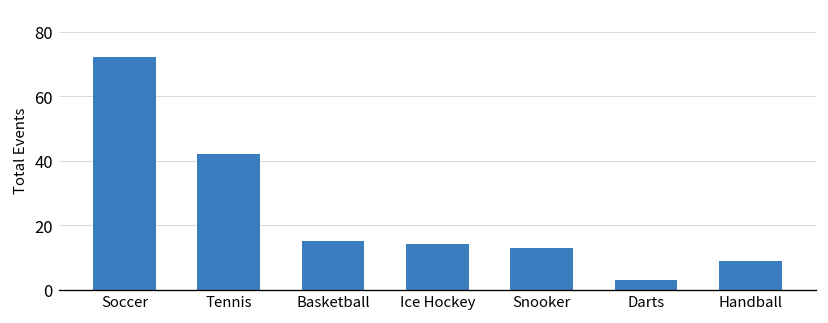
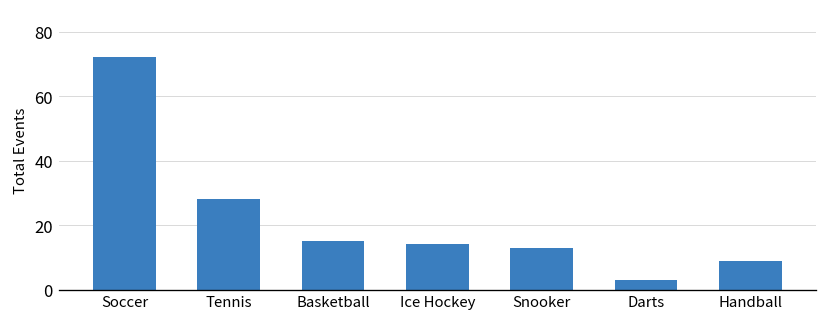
  {
    "Soccer": 72,
-   "Tennis": 42,
+   "Tennis": 28,
    "Basketball": 15,
    "Ice Hockey": 14,
    "Snooker": 13,
    "Darts": 3,
    "Handball": 9
  }
